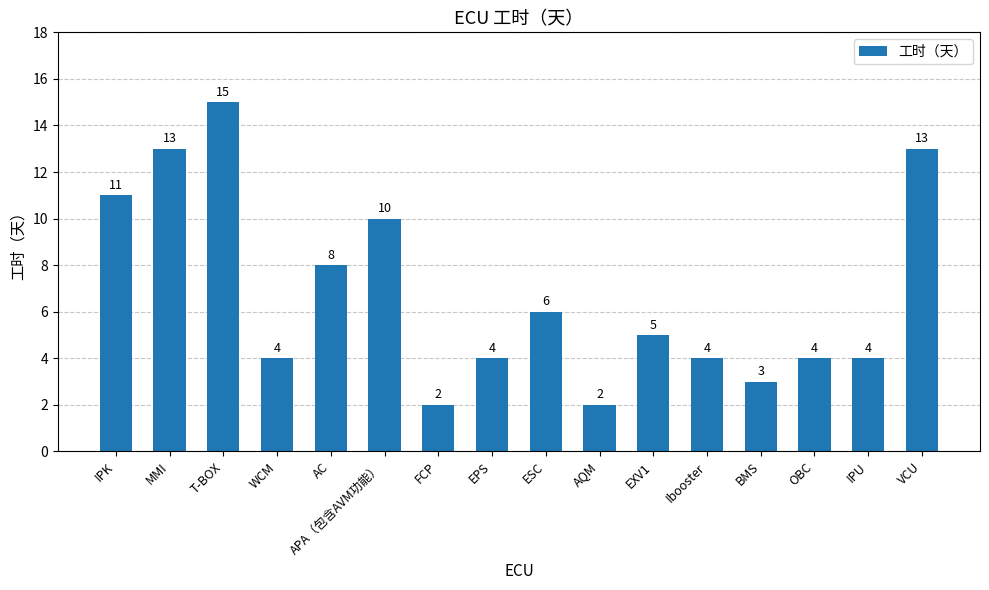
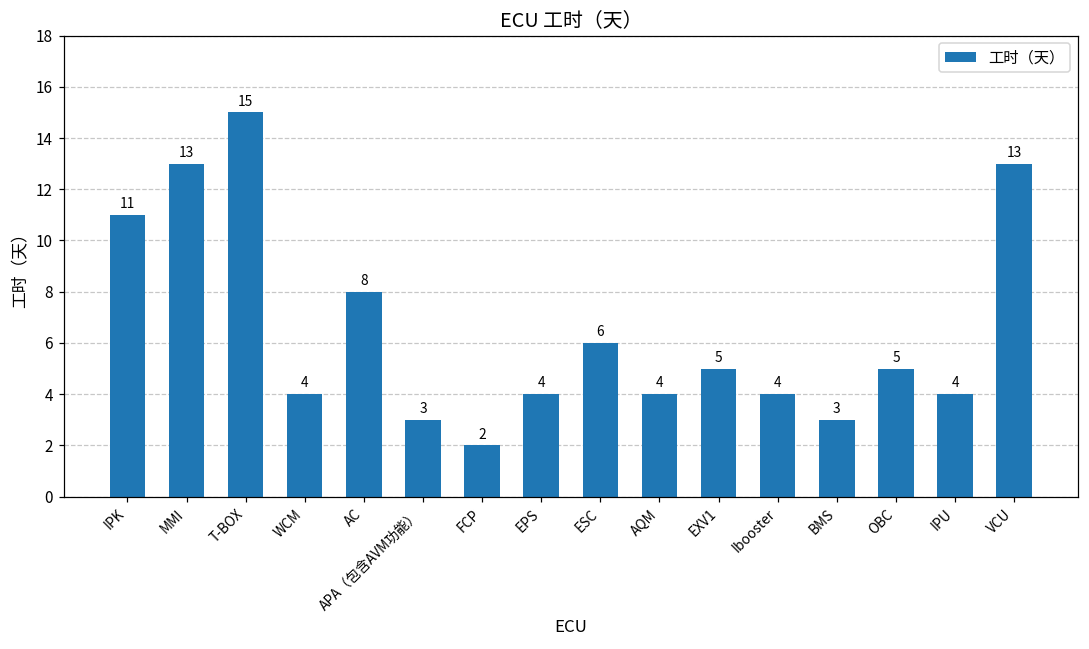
  {
    "IPK": 11,
    "MMI": 13,
    "T-BOX": 15,
    "WCM": 4,
    "AC": 8,
-   "APA（包含AVM功能）": 10,
+   "APA（包含AVM功能）": 3,
    "FCP": 2,
    "EPS": 4,
    "ESC": 6,
-   "AQM": 2,
+   "AQM": 4,
    "EXV1": 5,
    "Ibooster": 4,
    "BMS": 3,
-   "OBC": 4,
+   "OBC": 5,
    "IPU": 4,
    "VCU": 13
  }
